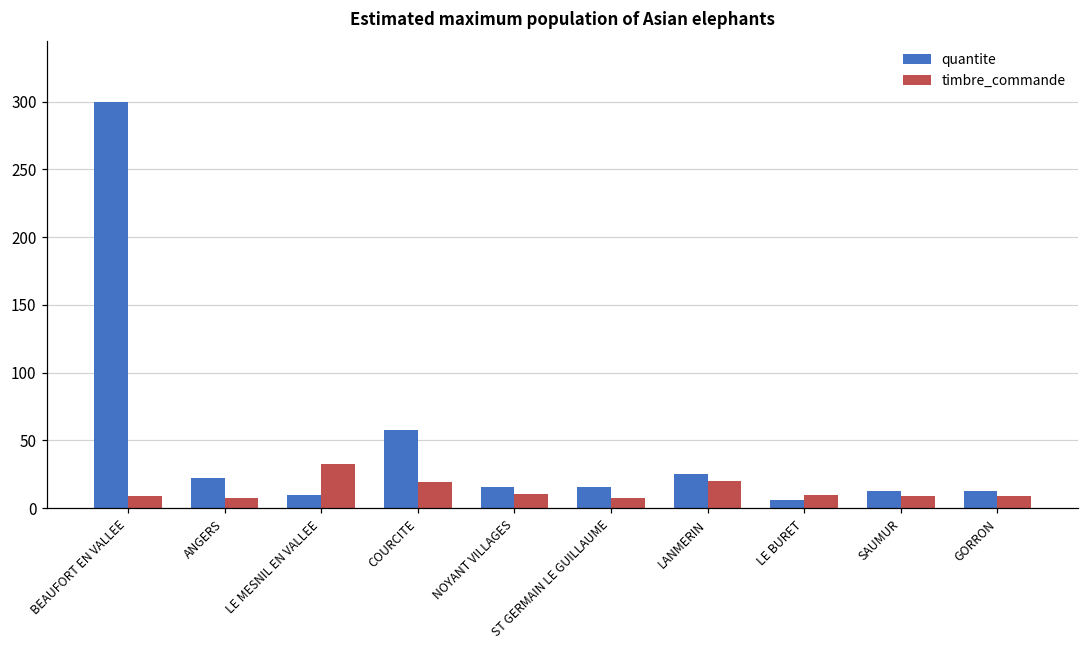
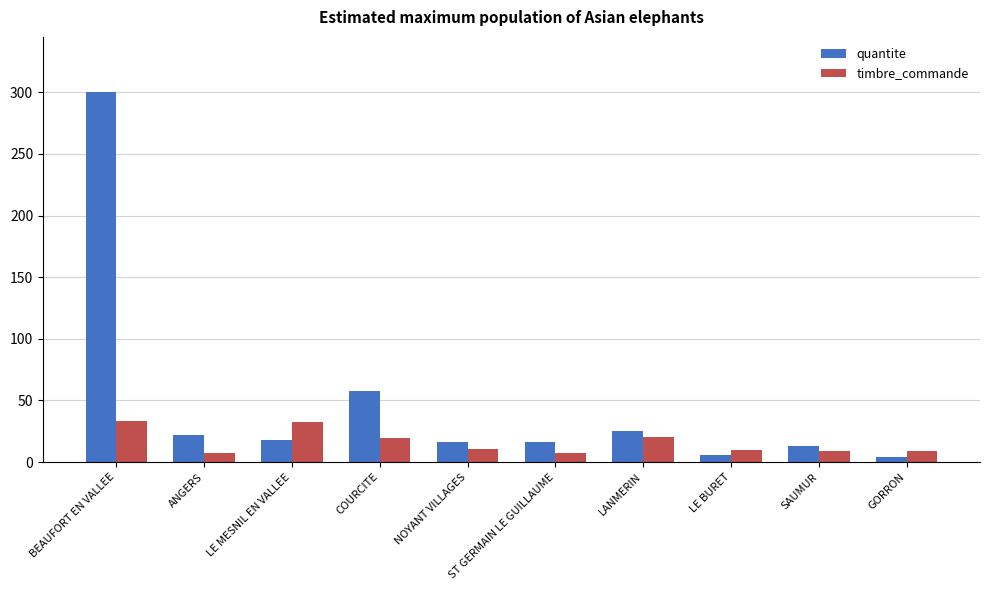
  {
    "quantite": {
      "BEAUFORT EN VALLEE": 300,
      "ANGERS": 22,
-     "LE MESNIL EN VALLEE": 10,
+     "LE MESNIL EN VALLEE": 18,
      "COURCITE": 58,
      "NOYANT VILLAGES": 16,
      "ST GERMAIN LE GUILLAUME": 16,
      "LANMERIN": 25,
      "LE BURET": 6,
      "SAUMUR": 13,
-     "GORRON": 13
+     "GORRON": 4
    },
    "timbre_commande": {
-     "BEAUFORT EN VALLEE": 9,
+     "BEAUFORT EN VALLEE": 33,
      "ANGERS": 7,
      "LE MESNIL EN VALLEE": 32,
      "COURCITE": 19,
      "NOYANT VILLAGES": 11,
      "ST GERMAIN LE GUILLAUME": 8,
      "LANMERIN": 20,
      "LE BURET": 10,
      "SAUMUR": 9,
      "GORRON": 9
    }
  }
